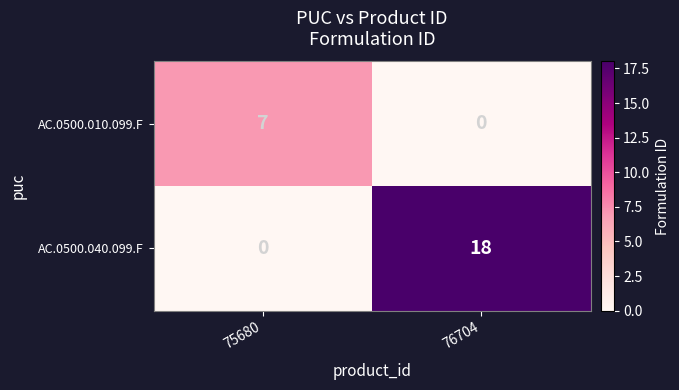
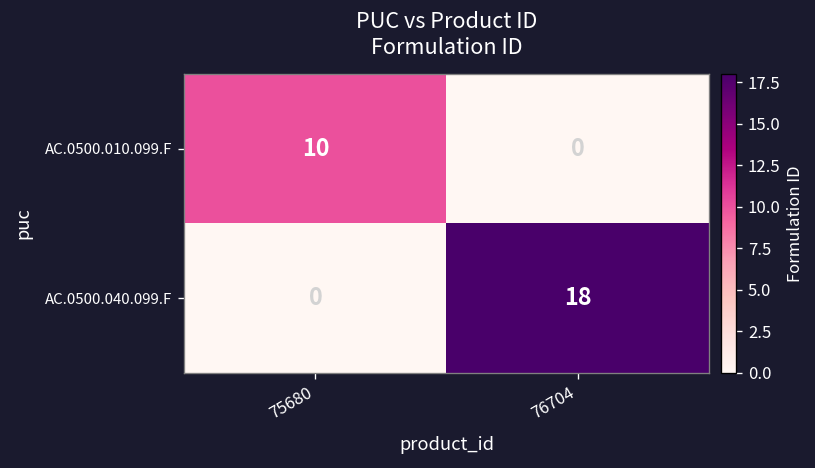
  {
    "AC.0500.010.099.F": {
-     "75680": 7
+     "75680": 10
    },
    "AC.0500.040.099.F": {
      "76704": 18
    }
  }
